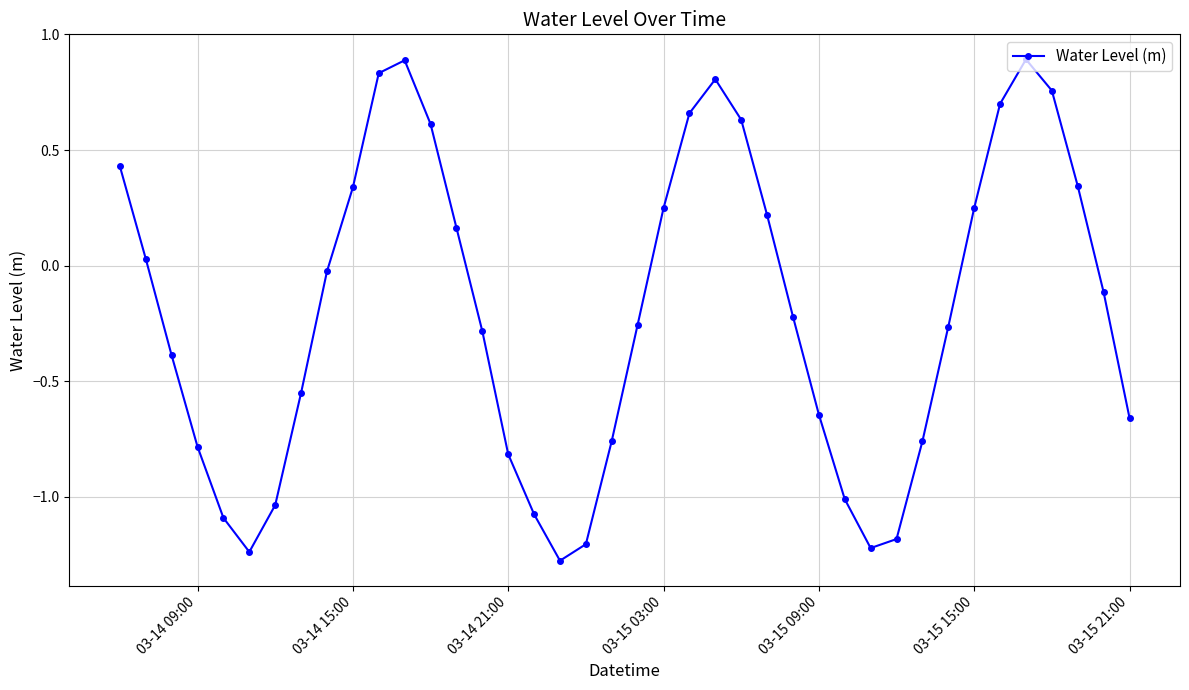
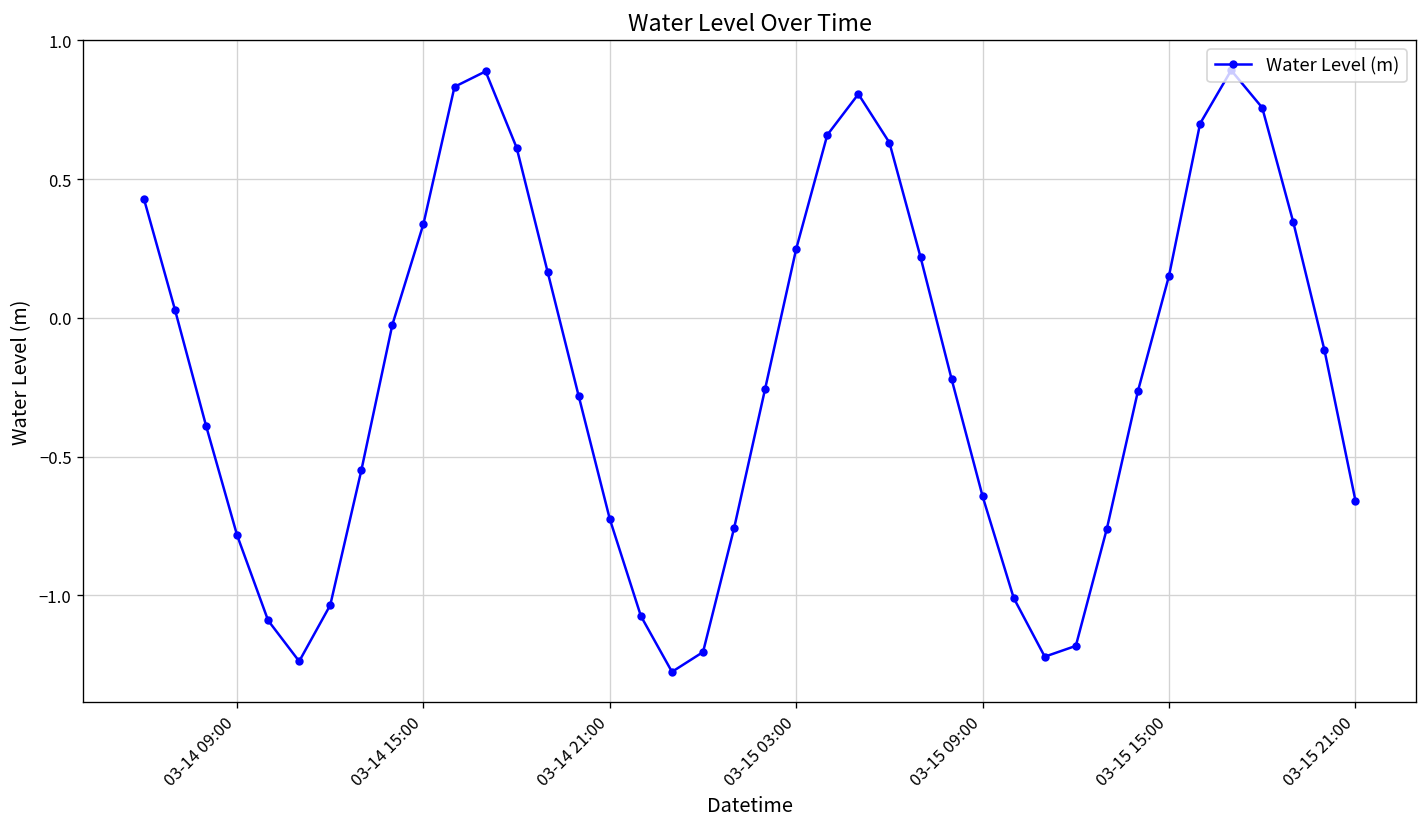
  {
    "03-14 09:00": -0.78,
    "03-14 15:00": 0.34,
-   "03-14 21:00": -0.82,
+   "03-14 21:00": -0.73,
    "03-15 03:00": 0.25,
    "03-15 09:00": -0.64,
-   "03-15 15:00": 0.25,
+   "03-15 15:00": 0.15,
    "03-15 21:00": -0.66
  }
